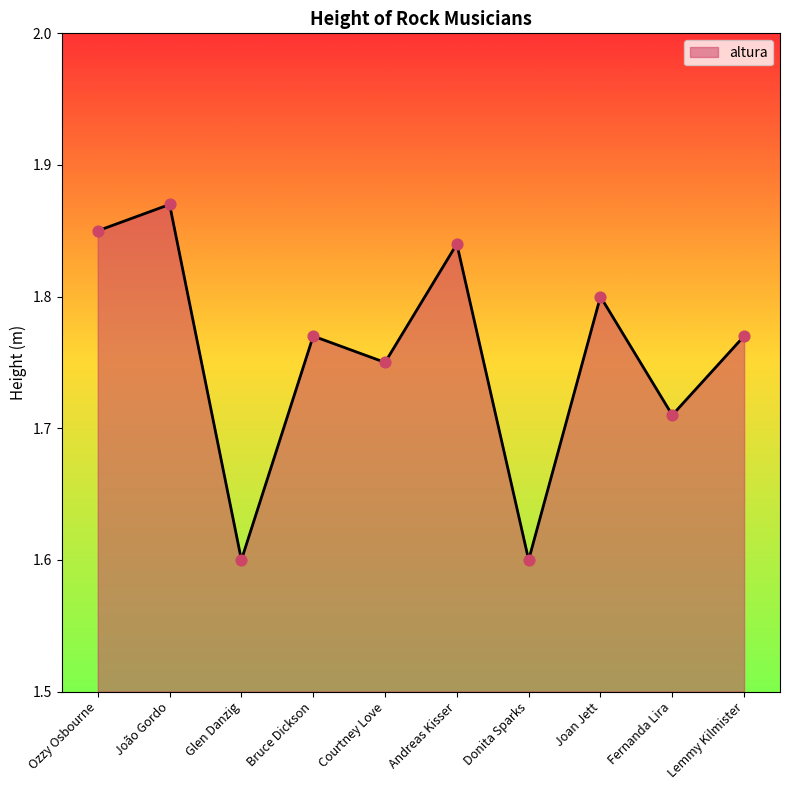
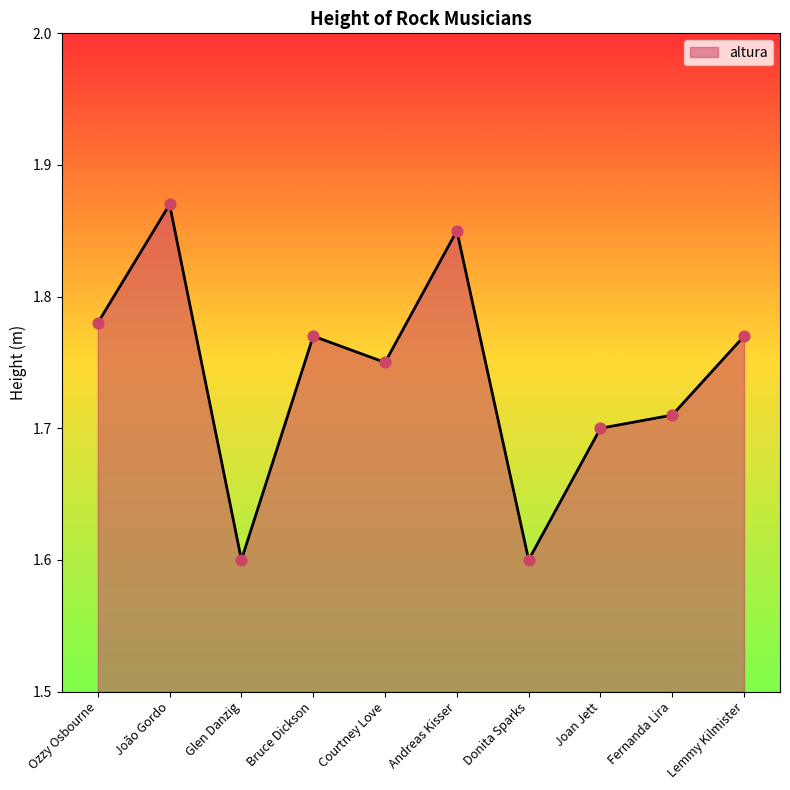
  {
-   "Ozzy Osbourne": 1.85,
+   "Ozzy Osbourne": 1.78,
    "João Gordo": 1.87,
    "Glen Danzig": 1.60,
    "Bruce Dickson": 1.77,
    "Courtney Love": 1.75,
-   "Andreas Kisser": 1.84,
+   "Andreas Kisser": 1.85,
    "Donita Sparks": 1.60,
-   "Joan Jett": 1.8,
+   "Joan Jett": 1.7,
    "Fernanda Lira": 1.71,
    "Lemmy Kilmister": 1.77
  }
